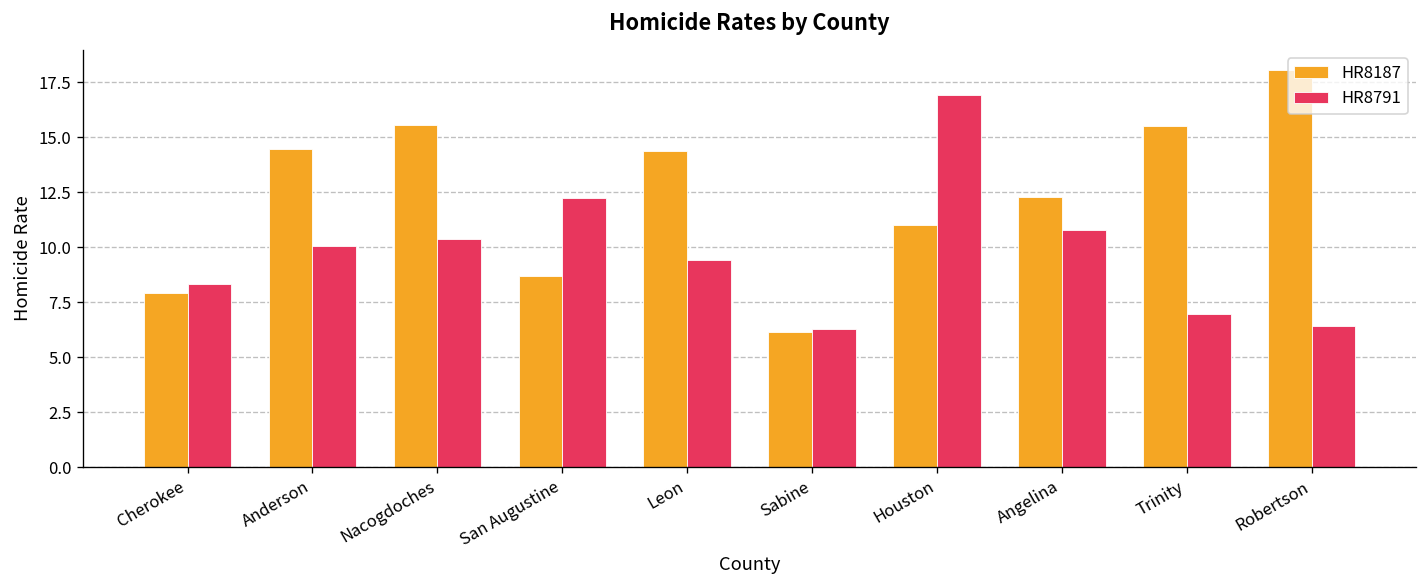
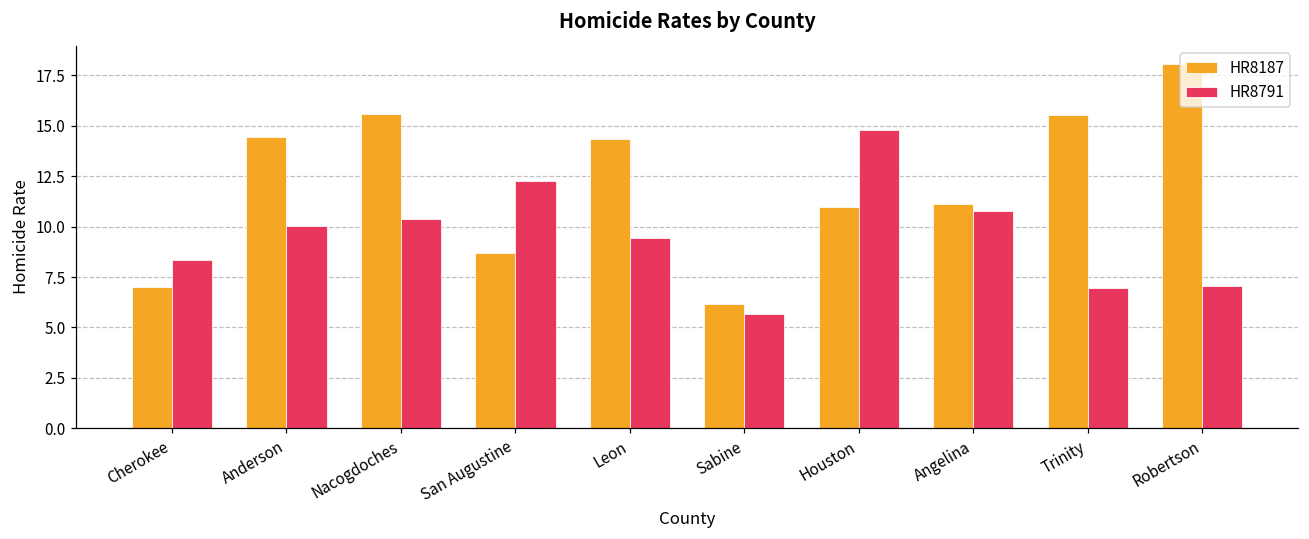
  {
    "HR8187": {
-     "Cherokee": 7.9,
+     "Cherokee": 7.0,
      "Anderson": 14.5,
      "Nacogdoches": 15.6,
      "San Augustine": 8.7,
      "Leon": 14.4,
      "Sabine": 6.2,
      "Houston": 11.0,
-     "Angelina": 12.3,
+     "Angelina": 11.1,
      "Trinity": 15.5
    },
    "HR8791": {
      "Cherokee": 8.3,
      "Anderson": 10.0,
      "Nacogdoches": 10.4,
      "San Augustine": 12.2,
      "Leon": 9.4,
-     "Sabine": 6.3,
-     "Houston": 16.9,
+     "Sabine": 5.7,
+     "Houston": 14.8,
      "Angelina": 10.8,
      "Trinity": 7.0,
-     "Robertson": 6.4
+     "Robertson": 7.1
    }
  }
